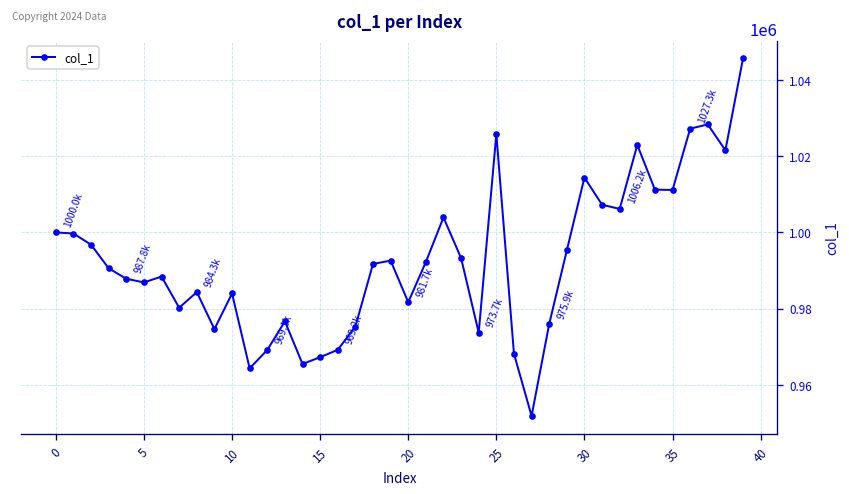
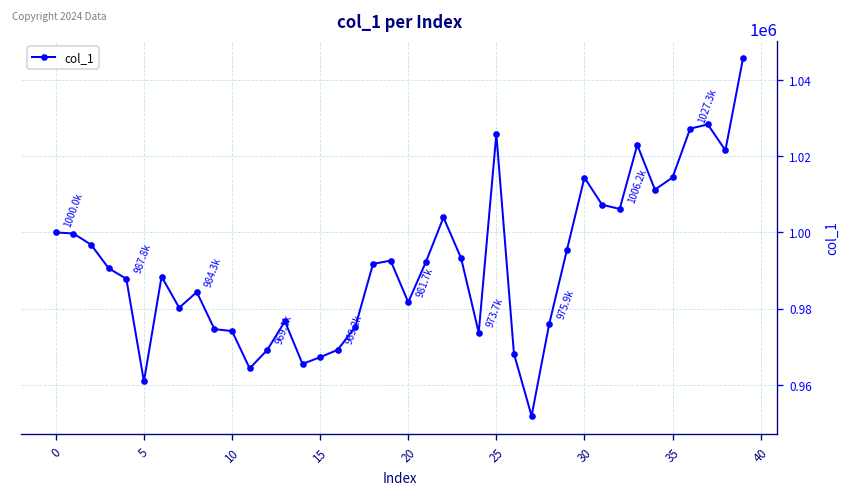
  {
-   "5": 987000,
-   "10": 984000,
+   "5": 961000,
+   "10": 974000,
    "15": 967000,
    "25": 1026000,
    "30": 1014000,
-   "35": 1011000
+   "35": 1014000
  }
